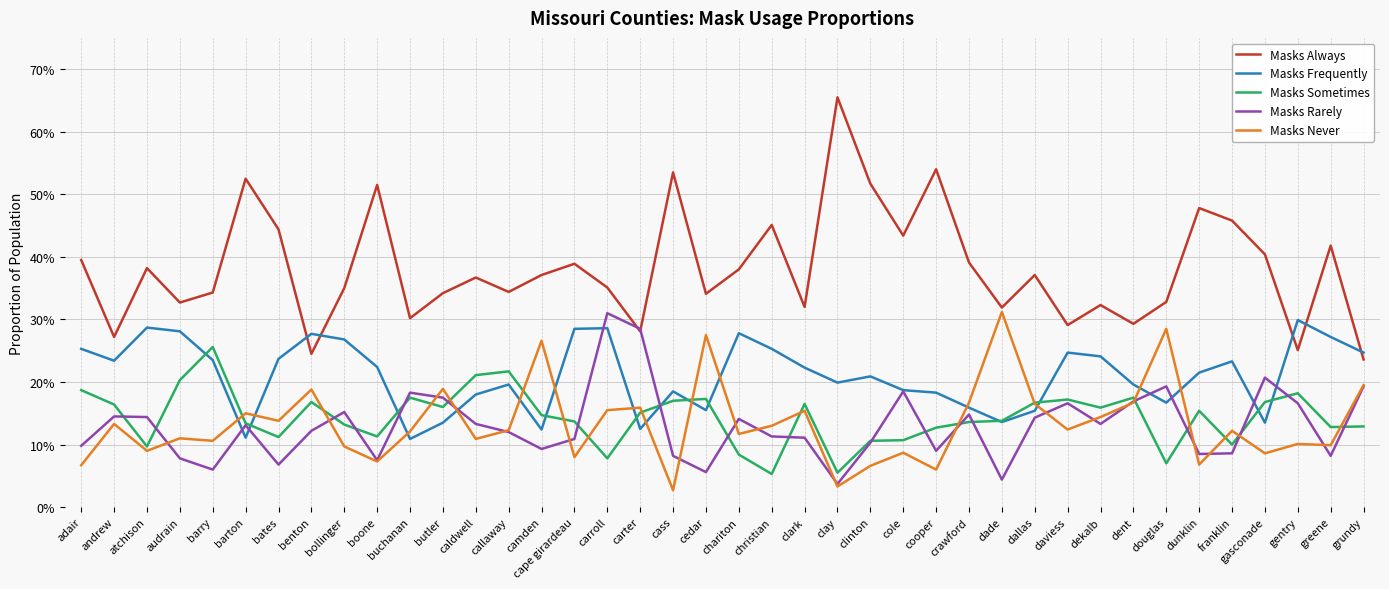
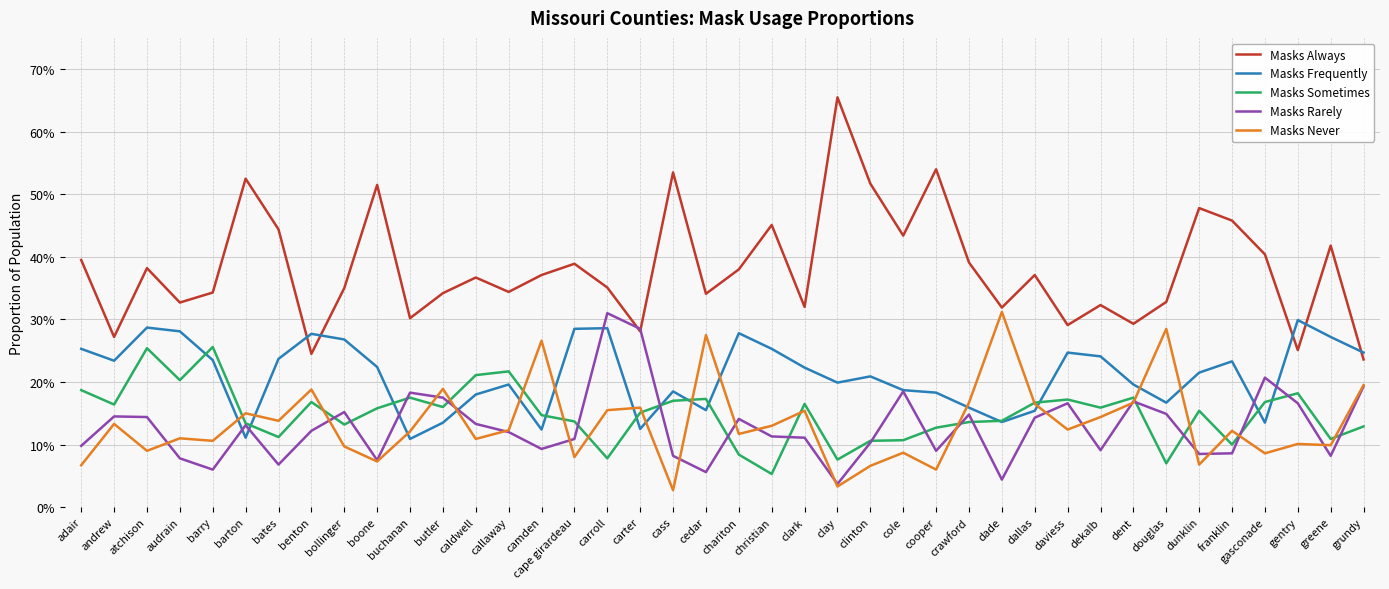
  {
    "Masks Always": {
      "adair": "40%",
      "andrew": "27%",
      "atchison": "38%",
      "audrain": "33%",
      "barry": "34%",
      "barton": "53%",
      "bates": "44%",
      "benton": "25%",
      "bollinger": "35%",
      "boone": "52%",
      "buchanan": "30%",
      "butler": "34%",
      "caldwell": "37%",
      "callaway": "34%",
      "camden": "37%",
      "cape girardeau": "39%",
      "carroll": "35%",
      "cass": "54%",
      "cedar": "34%",
      "chariton": "38%",
      "christian": "45%",
      "clark": "32%",
      "clay": "66%",
      "clinton": "52%",
      "cole": "43%",
      "cooper": "54%",
      "crawford": "39%",
      "dade": "32%",
      "dallas": "37%",
      "daviess": "29%",
      "dekalb": "32%",
      "dent": "29%",
      "douglas": "33%",
      "dunklin": "48%",
      "franklin": "46%",
      "gasconade": "40%",
      "gentry": "25%",
      "greene": "42%",
      "grundy": "24%"
    },
    "Masks Frequently": {
      "adair": "25%",
      "andrew": "23%",
      "atchison": "29%",
      "audrain": "28%",
      "barry": "24%",
      "barton": "11%",
      "bates": "24%",
      "benton": "28%",
      "bollinger": "27%",
      "boone": "22%",
      "buchanan": "11%",
      "butler": "14%",
      "caldwell": "18%",
      "callaway": "20%",
      "camden": "12%",
      "cape girardeau": "28%",
      "carroll": "29%",
      "carter": "13%",
      "cass": "19%",
      "cedar": "16%",
      "chariton": "28%",
      "christian": "25%",
      "clark": "22%",
      "clay": "20%",
      "clinton": "21%",
      "cooper": "18%",
      "crawford": "16%",
      "dallas": "15%",
      "daviess": "25%",
      "dekalb": "24%",
      "dent": "20%",
      "douglas": "17%",
      "dunklin": "22%",
      "franklin": "23%",
      "gasconade": "14%",
      "gentry": "30%",
      "greene": "27%",
      "grundy": "25%"
    },
    "Masks Sometimes": {
      "adair": "19%",
      "andrew": "16%",
-     "atchison": "10%",
+     "atchison": "25%",
      "audrain": "20%",
      "barry": "26%",
      "bates": "11%",
      "benton": "17%",
      "bollinger": "13%",
-     "boone": "11%",
+     "boone": "16%",
      "buchanan": "18%",
      "butler": "16%",
      "caldwell": "21%",
      "callaway": "22%",
      "camden": "15%",
      "cape girardeau": "14%",
      "carroll": "8%",
      "carter": "15%",
      "cass": "17%",
      "cedar": "17%",
      "chariton": "8%",
      "christian": "5%",
      "clark": "17%",
-     "clay": "6%",
+     "clay": "8%",
      "cole": "11%",
      "cooper": "13%",
      "crawford": "14%",
      "daviess": "17%",
      "dekalb": "16%",
      "dent": "18%",
      "douglas": "7%",
      "dunklin": "15%",
      "franklin": "10%",
      "gasconade": "17%",
      "gentry": "18%",
-     "greene": "13%",
+     "greene": "11%",
      "grundy": "13%"
    },
    "Masks Rarely": {
      "adair": "10%",
      "andrew": "14%",
      "atchison": "14%",
      "audrain": "8%",
      "barry": "6%",
      "bates": "7%",
      "benton": "12%",
      "bollinger": "15%",
      "buchanan": "18%",
      "butler": "18%",
      "caldwell": "13%",
      "camden": "9%",
      "cape girardeau": "11%",
      "carroll": "31%",
      "cass": "8%",
      "cedar": "6%",
      "chariton": "14%",
      "christian": "11%",
      "clark": "11%",
      "cooper": "9%",
      "crawford": "15%",
      "dade": "4%",
      "dallas": "14%",
      "daviess": "17%",
-     "dekalb": "13%",
-     "douglas": "19%",
+     "dekalb": "9%",
+     "douglas": "15%",
      "dunklin": "9%",
      "franklin": "9%",
      "gasconade": "21%",
      "gentry": "17%",
      "greene": "8%"
    },
    "Masks Never": {
      "adair": "7%",
      "andrew": "13%",
      "atchison": "9%",
      "audrain": "11%",
      "barry": "11%",
      "barton": "15%",
      "bates": "14%",
      "benton": "19%",
      "bollinger": "10%",
      "buchanan": "12%",
      "butler": "19%",
      "caldwell": "11%",
      "camden": "27%",
      "cape girardeau": "8%",
      "carroll": "16%",
      "carter": "16%",
      "cass": "3%",
      "cedar": "28%",
      "chariton": "12%",
      "christian": "13%",
      "clark": "15%",
      "clinton": "7%",
      "cole": "9%",
      "cooper": "6%",
      "crawford": "17%",
      "dade": "31%",
      "daviess": "12%",
      "dekalb": "14%",
      "douglas": "28%",
      "dunklin": "7%",
      "franklin": "12%",
      "gasconade": "9%",
      "gentry": "10%",
      "greene": "10%"
    }
  }
